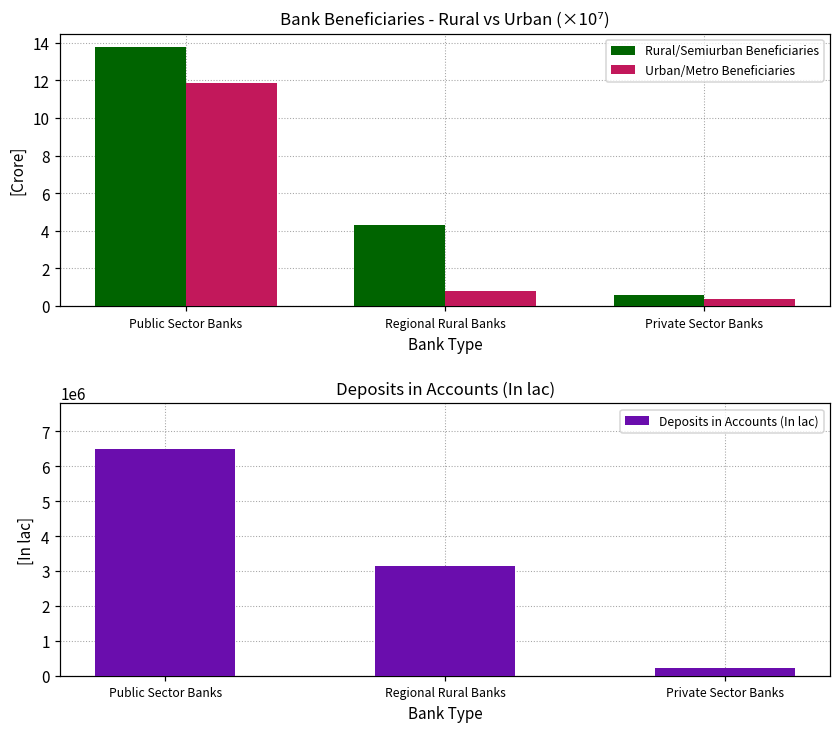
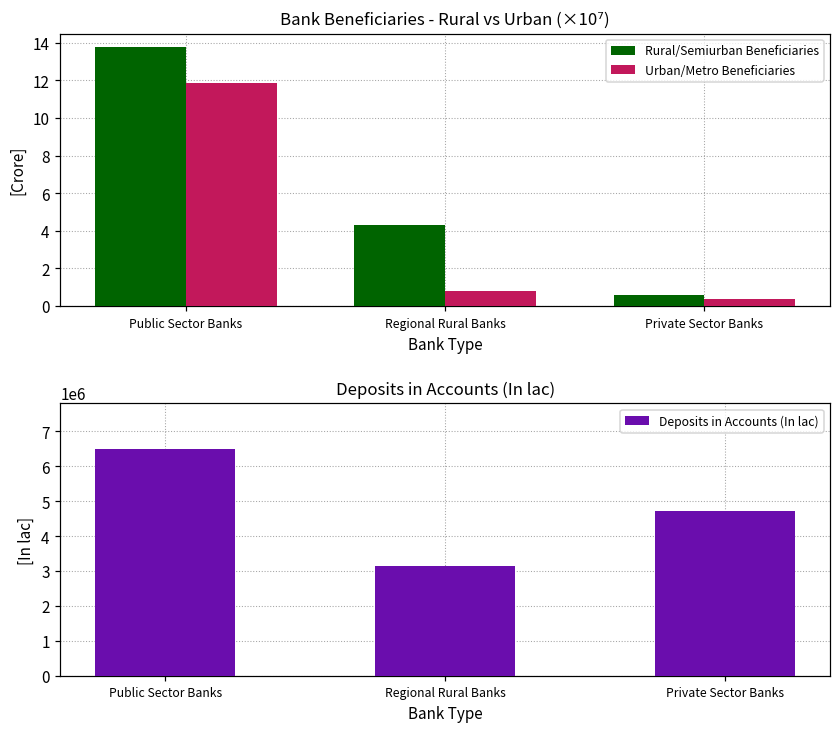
  {
    "Bank Beneficiaries - Rural vs Urban (×10⁷)": {
      "Rural/Semiurban Beneficiaries": {
        "Public Sector Banks": 13.8,
        "Regional Rural Banks": 4.3,
        "Private Sector Banks": 0.6
      },
      "Urban/Metro Beneficiaries": {
        "Public Sector Banks": 11.9,
        "Regional Rural Banks": 0.8,
        "Private Sector Banks": 0.4
      }
    },
    "Deposits in Accounts (In lac)": {
      "Public Sector Banks": 6500000,
      "Regional Rural Banks": 3100000,
-     "Private Sector Banks": 200000
+     "Private Sector Banks": 4700000
    }
  }
